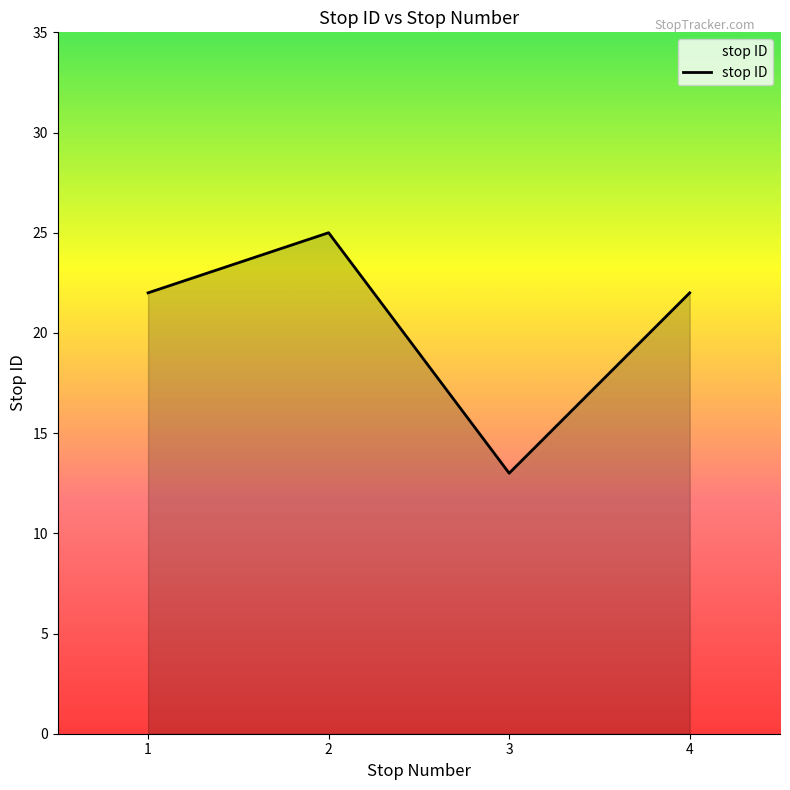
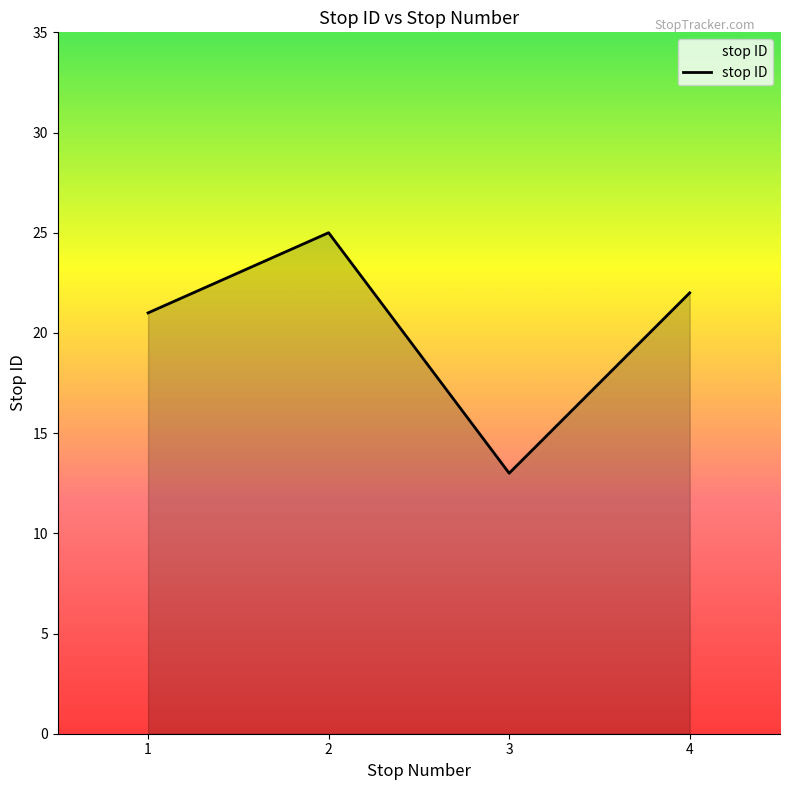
  {
-   "1": 22,
+   "1": 21,
    "2": 25,
    "3": 13,
    "4": 22
  }
